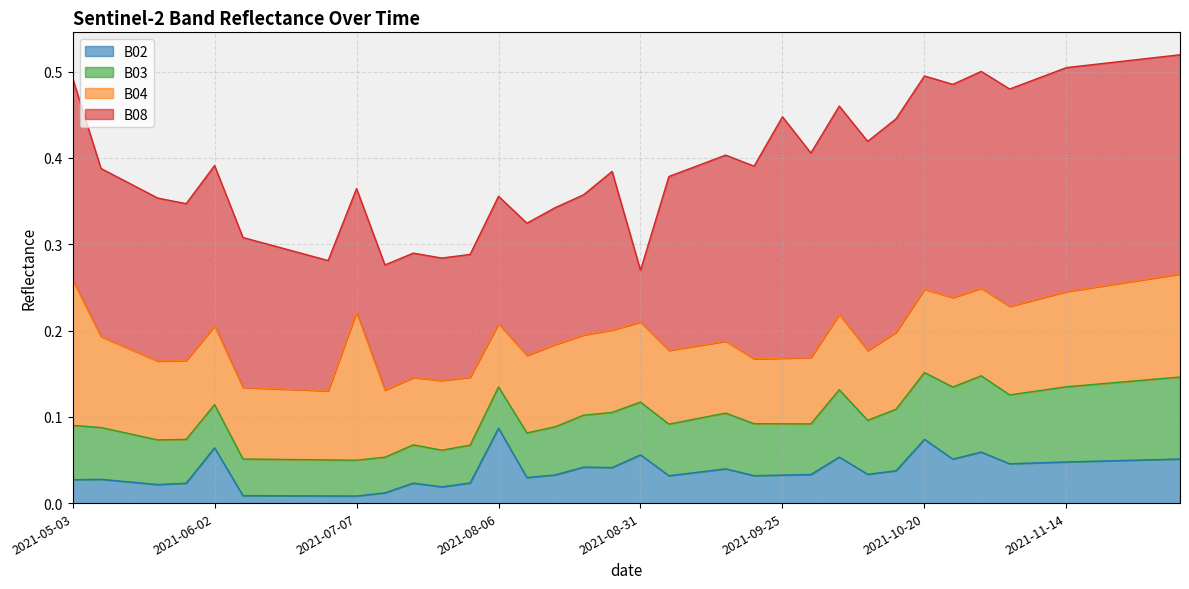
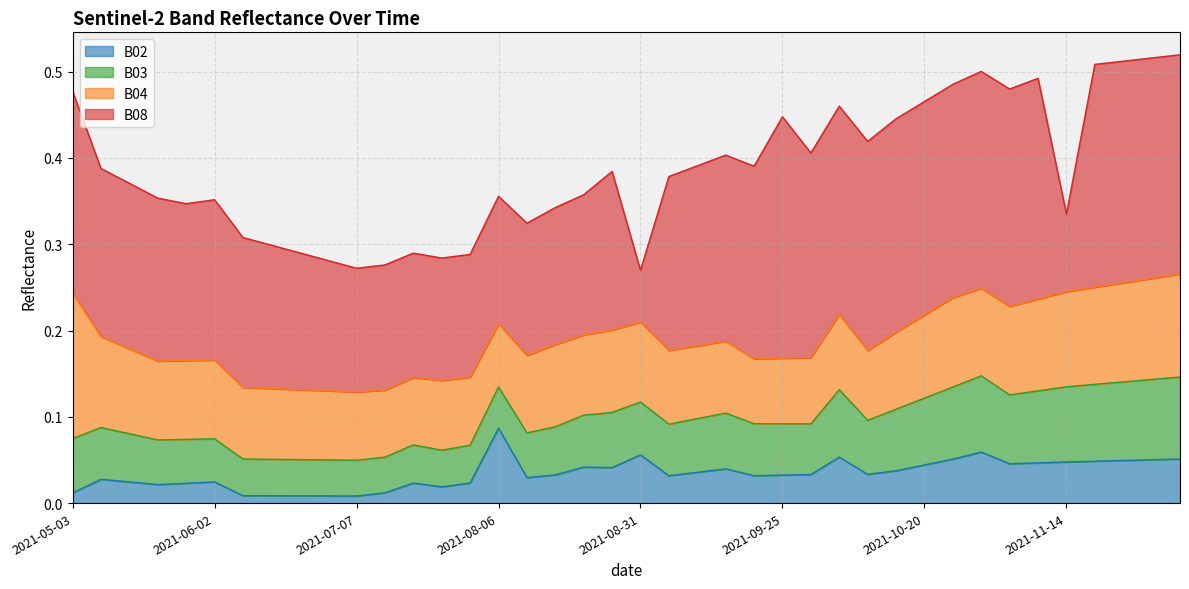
  {
    "B02": {
-     "2021-05-03": 0.03,
-     "2021-06-02": 0.06,
+     "2021-05-03": 0.01,
+     "2021-06-02": 0.02,
      "2021-07-07": 0.01,
      "2021-08-06": 0.09,
      "2021-08-31": 0.06,
      "2021-09-25": 0.03,
-     "2021-10-20": 0.07,
+     "2021-10-20": 0.04,
      "2021-11-14": 0.05
    },
    "B03": {
      "2021-05-03": 0.06,
      "2021-06-02": 0.05,
      "2021-07-07": 0.04,
      "2021-08-06": 0.05,
      "2021-08-31": 0.06,
      "2021-09-25": 0.06,
      "2021-10-20": 0.08,
      "2021-11-14": 0.09
    },
    "B04": {
      "2021-05-03": 0.17,
      "2021-06-02": 0.09,
-     "2021-07-07": 0.17,
+     "2021-07-07": 0.08,
      "2021-08-06": 0.07,
      "2021-08-31": 0.09,
      "2021-09-25": 0.08,
      "2021-10-20": 0.10,
      "2021-11-14": 0.11
    },
    "B08": {
      "2021-05-03": 0.23,
      "2021-06-02": 0.19,
      "2021-07-07": 0.14,
      "2021-08-06": 0.15,
      "2021-08-31": 0.06,
      "2021-09-25": 0.28,
      "2021-10-20": 0.25,
-     "2021-11-14": 0.26
+     "2021-11-14": 0.09
    }
  }
